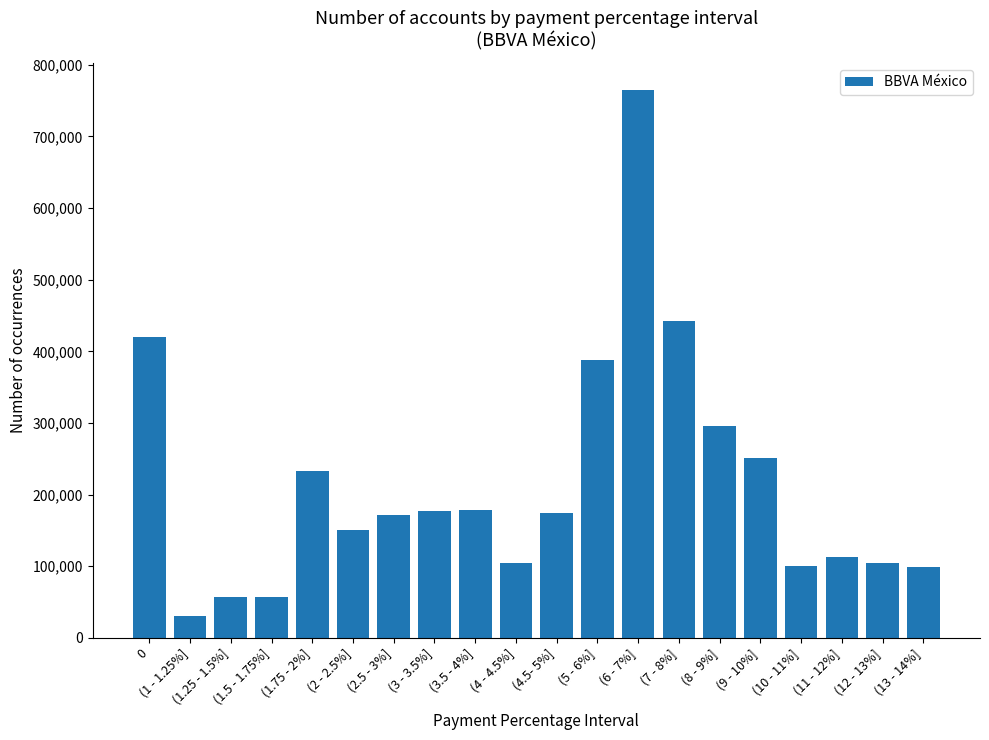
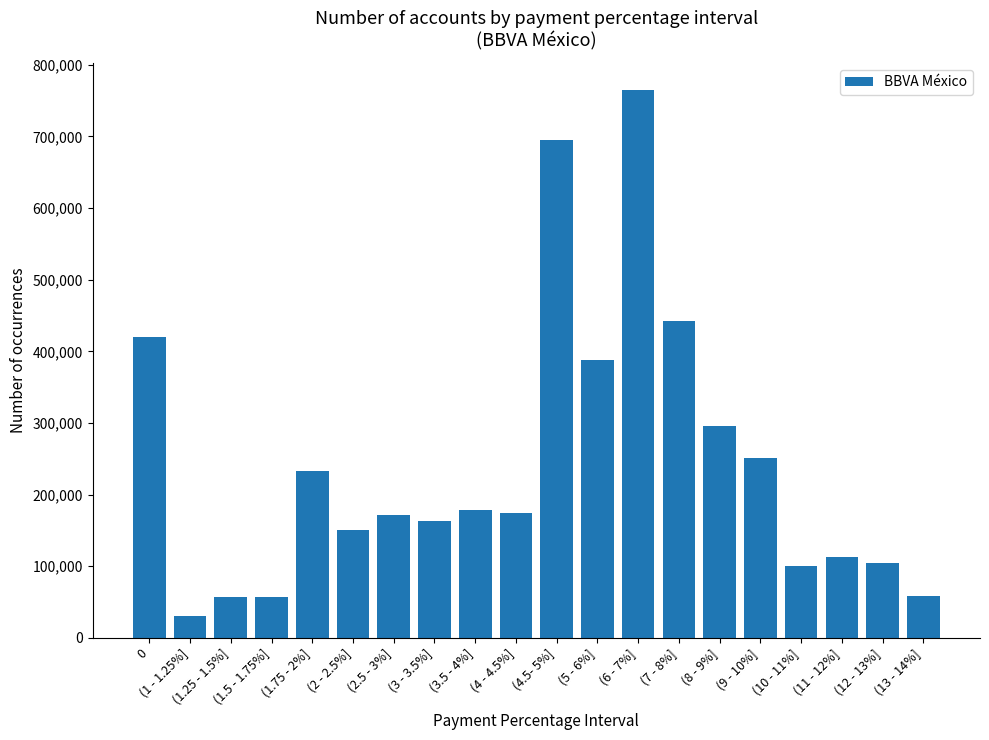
  {
    "0": "420,000",
    "(1 - 1.25%]": "30,000",
    "(1.25 - 1.5%]": "60,000",
    "(1.5 - 1.75%]": "60,000",
    "(1.75 - 2%]": "230,000",
    "(2 - 2.5%]": "150,000",
    "(2.5 - 3%]": "170,000",
-   "(3 - 3.5%]": "180,000",
+   "(3 - 3.5%]": "160,000",
    "(3.5 - 4%]": "180,000",
-   "(4 - 4.5%]": "100,000",
-   "(4.5- 5%]": "170,000",
+   "(4 - 4.5%]": "170,000",
+   "(4.5- 5%]": "690,000",
    "(5 - 6%]": "390,000",
    "(6 - 7%]": "760,000",
    "(7 - 8%]": "440,000",
    "(8 - 9%]": "300,000",
    "(9 - 10%]": "250,000",
    "(10 - 11%]": "100,000",
    "(11 - 12%]": "110,000",
    "(12 - 13%]": "100,000",
-   "(13 - 14%]": "100,000"
+   "(13 - 14%]": "60,000"
  }
